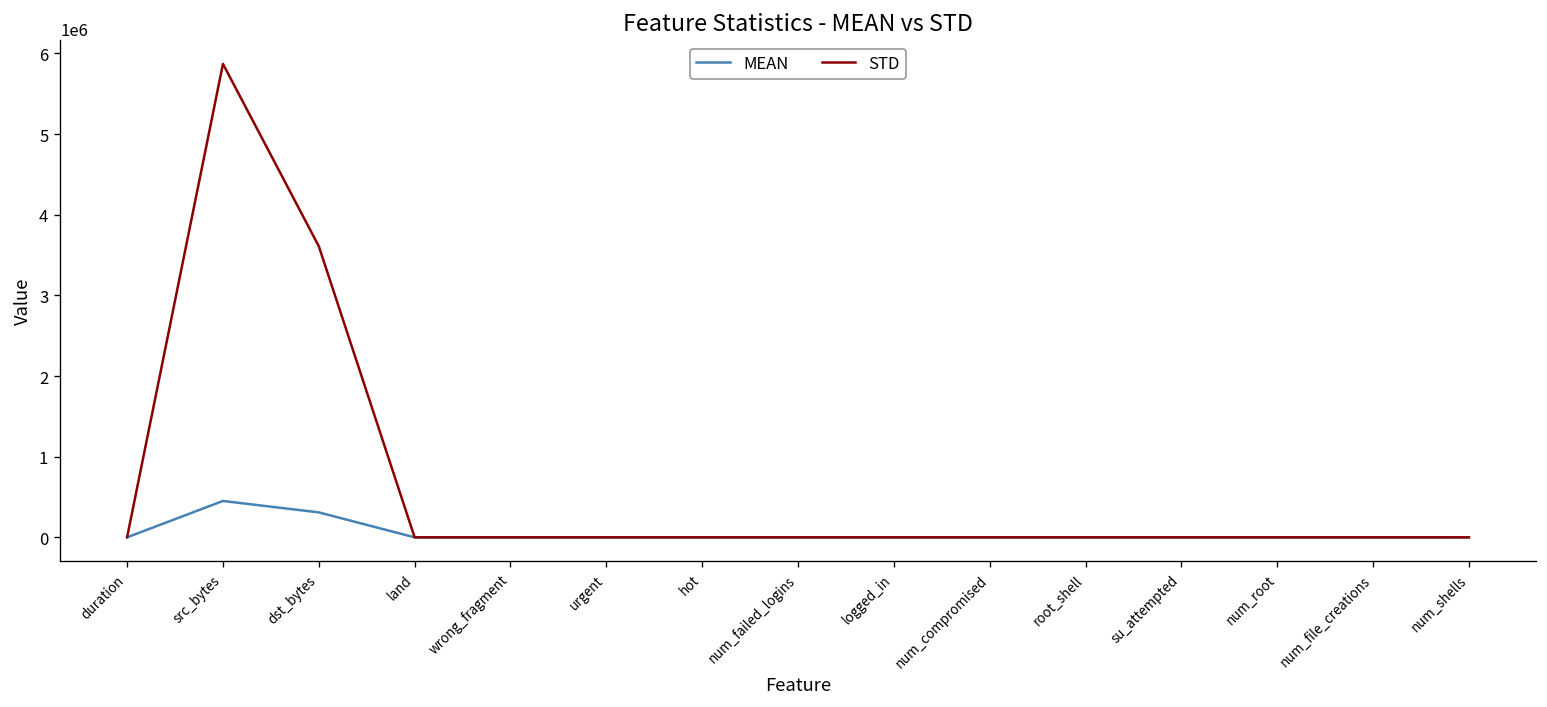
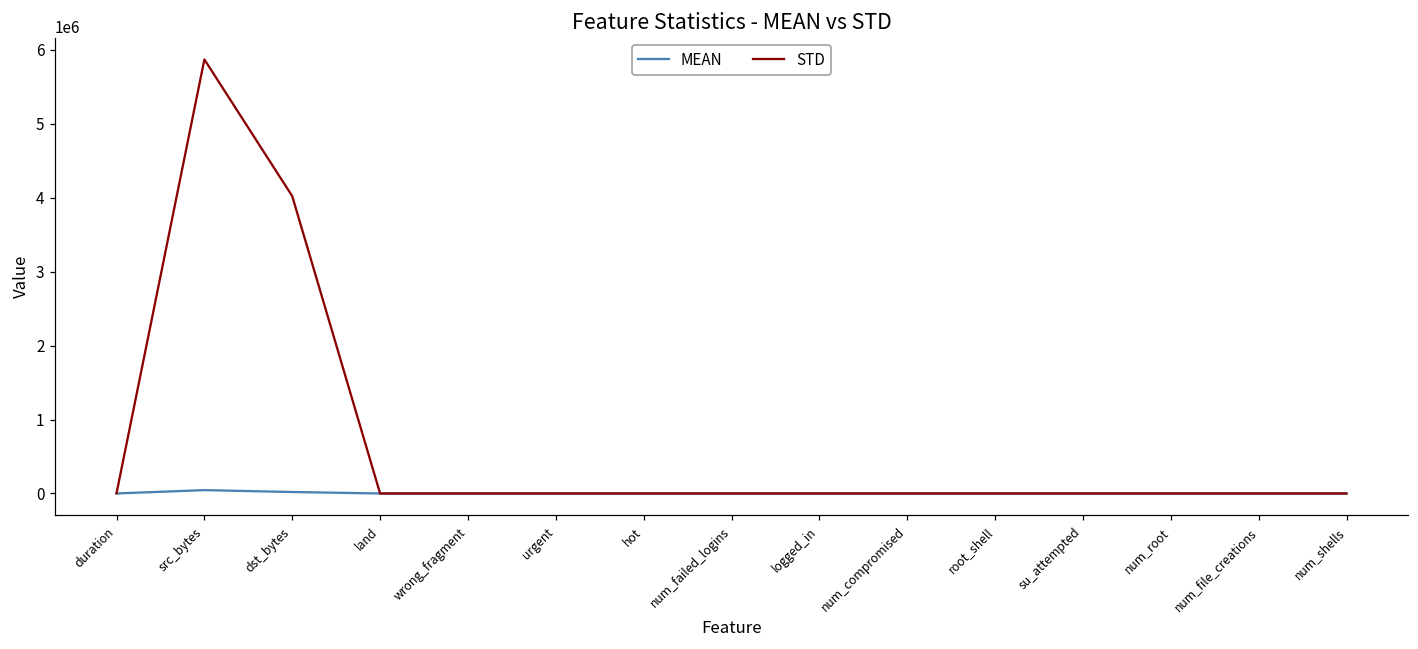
  {
    "MEAN": {
-     "src_bytes": 500000,
-     "dst_bytes": 300000
+     "src_bytes": 0,
+     "dst_bytes": 0
    },
    "STD": {
      "src_bytes": 5900000,
-     "dst_bytes": 3600000
+     "dst_bytes": 4000000
    }
  }
